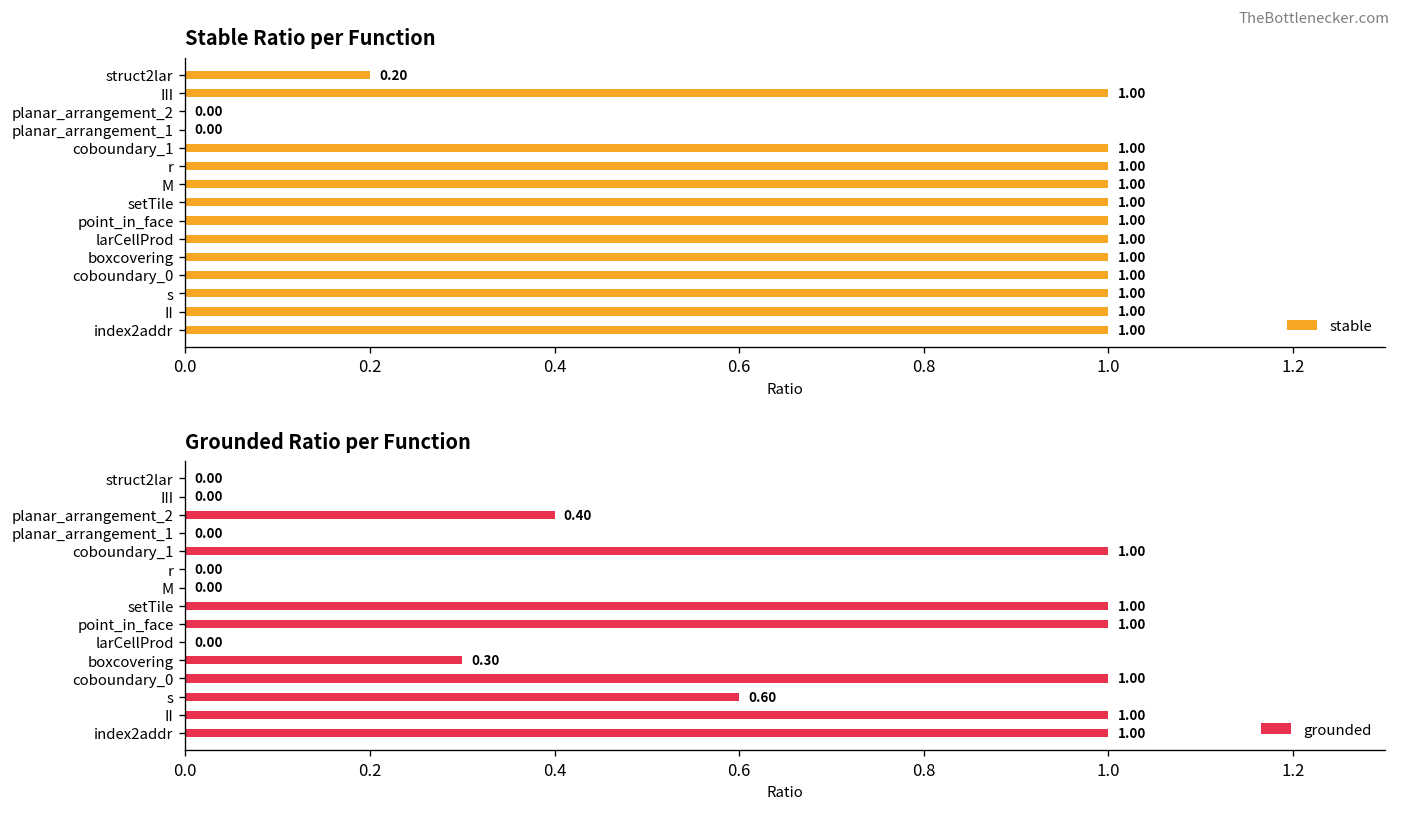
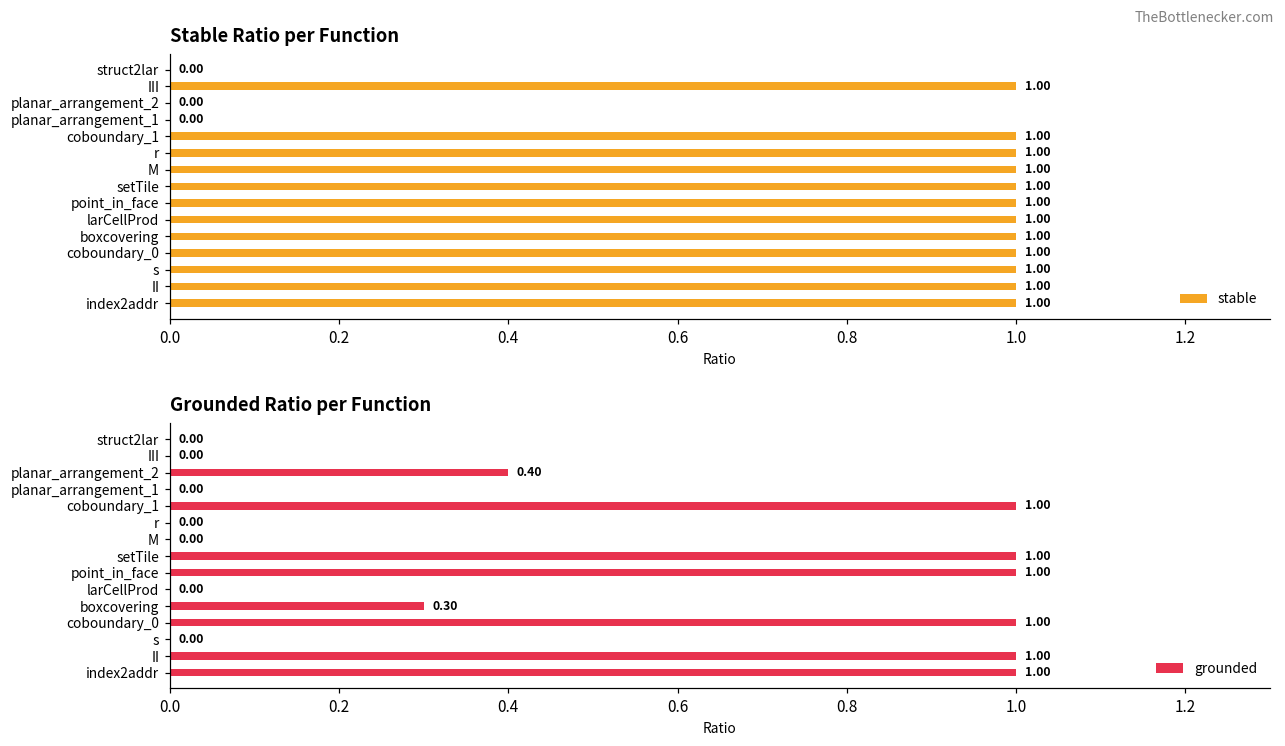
  {
    "Stable Ratio per Function": {
-     "struct2lar": 0.20,
+     "struct2lar": 0.00,
      "III": 1.00,
      "planar_arrangement_2": 0.00,
      "planar_arrangement_1": 0.00,
      "coboundary_1": 1.00,
      "r": 1.00,
      "M": 1.00,
      "setTile": 1.00,
      "point_in_face": 1.00,
      "larCellProd": 1.00,
      "boxcovering": 1.00,
      "coboundary_0": 1.00,
      "s": 1.00,
      "II": 1.00,
      "index2addr": 1.00
    },
    "Grounded Ratio per Function": {
      "struct2lar": 0.00,
      "III": 0.00,
      "planar_arrangement_2": 0.40,
      "planar_arrangement_1": 0.00,
      "coboundary_1": 1.00,
      "r": 0.00,
      "M": 0.00,
      "setTile": 1.00,
      "point_in_face": 1.00,
      "larCellProd": 0.00,
      "boxcovering": 0.30,
      "coboundary_0": 1.00,
-     "s": 0.60,
+     "s": 0.00,
      "II": 1.00,
      "index2addr": 1.00
    }
  }
